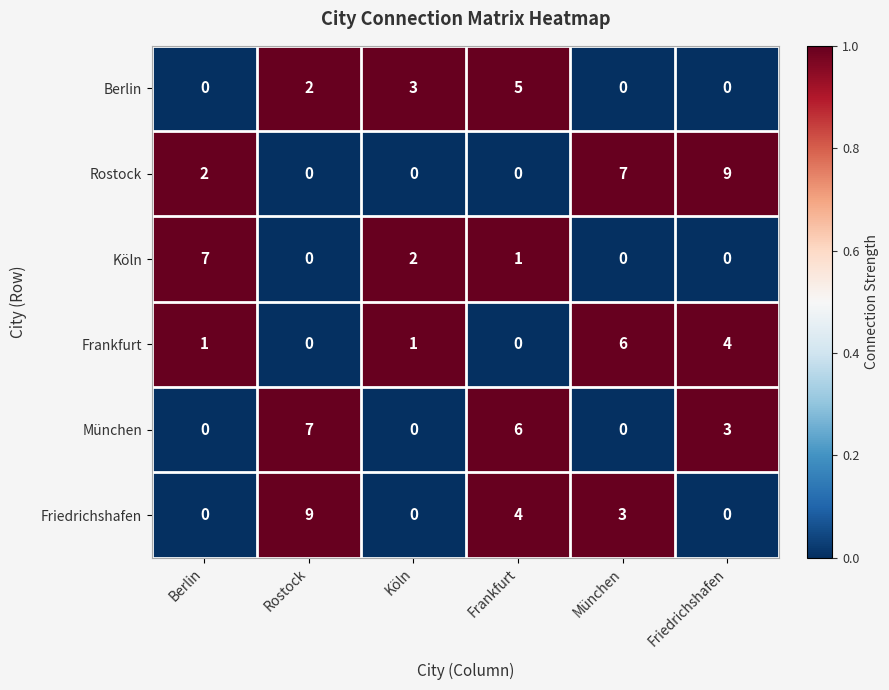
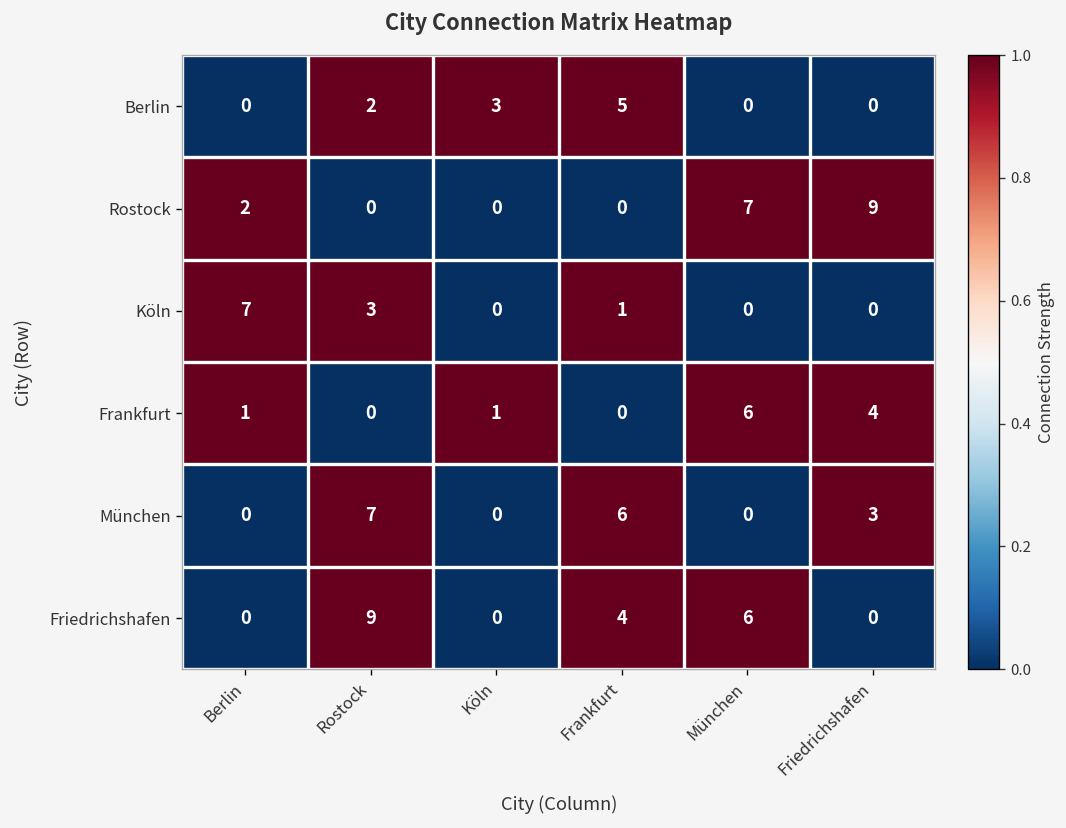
  {
    "Berlin": {
      "Berlin": 0,
      "Rostock": 2,
      "Köln": 3,
      "Frankfurt": 5,
      "München": 0,
      "Friedrichshafen": 0
    },
    "Rostock": {
      "Berlin": 2,
      "Rostock": 0,
      "Köln": 0,
      "Frankfurt": 0,
      "München": 7,
      "Friedrichshafen": 9
    },
    "Köln": {
      "Berlin": 7,
-     "Rostock": 0,
-     "Köln": 2,
+     "Rostock": 3,
+     "Köln": 0,
      "Frankfurt": 1,
      "München": 0,
      "Friedrichshafen": 0
    },
    "Frankfurt": {
      "Berlin": 1,
      "Rostock": 0,
      "Köln": 1,
      "Frankfurt": 0,
      "München": 6,
      "Friedrichshafen": 4
    },
    "München": {
      "Berlin": 0,
      "Rostock": 7,
      "Köln": 0,
      "Frankfurt": 6,
      "München": 0,
      "Friedrichshafen": 3
    },
    "Friedrichshafen": {
      "Berlin": 0,
      "Rostock": 9,
      "Köln": 0,
      "Frankfurt": 4,
-     "München": 3,
+     "München": 6,
      "Friedrichshafen": 0
    }
  }
